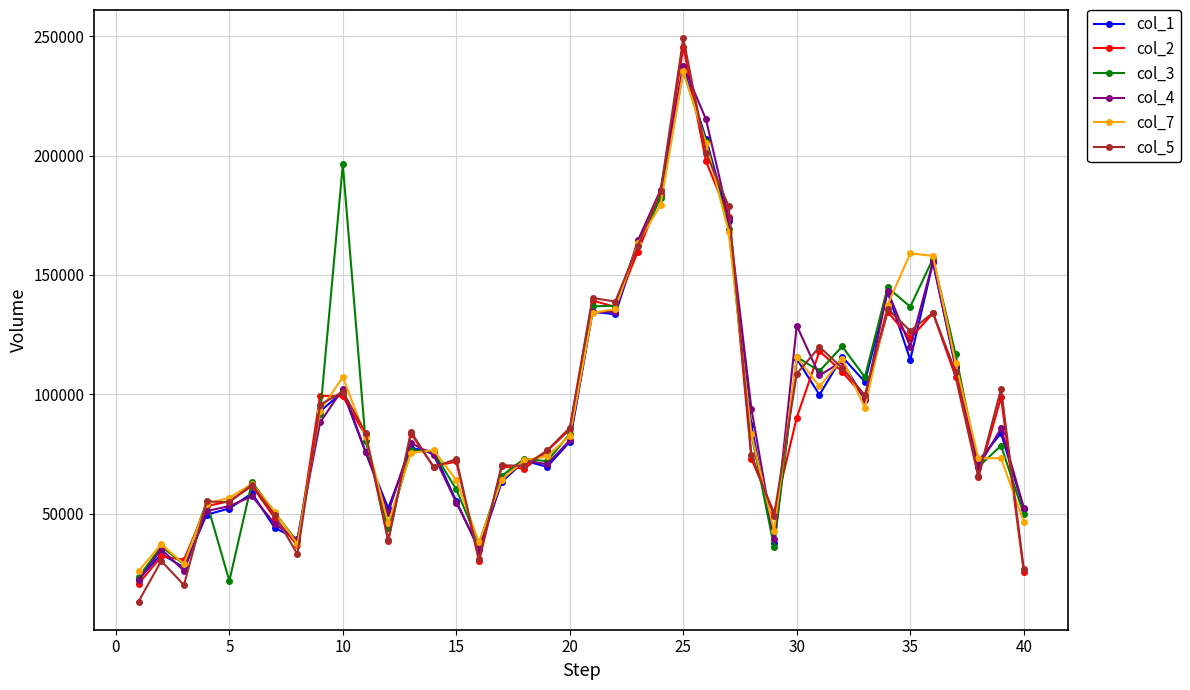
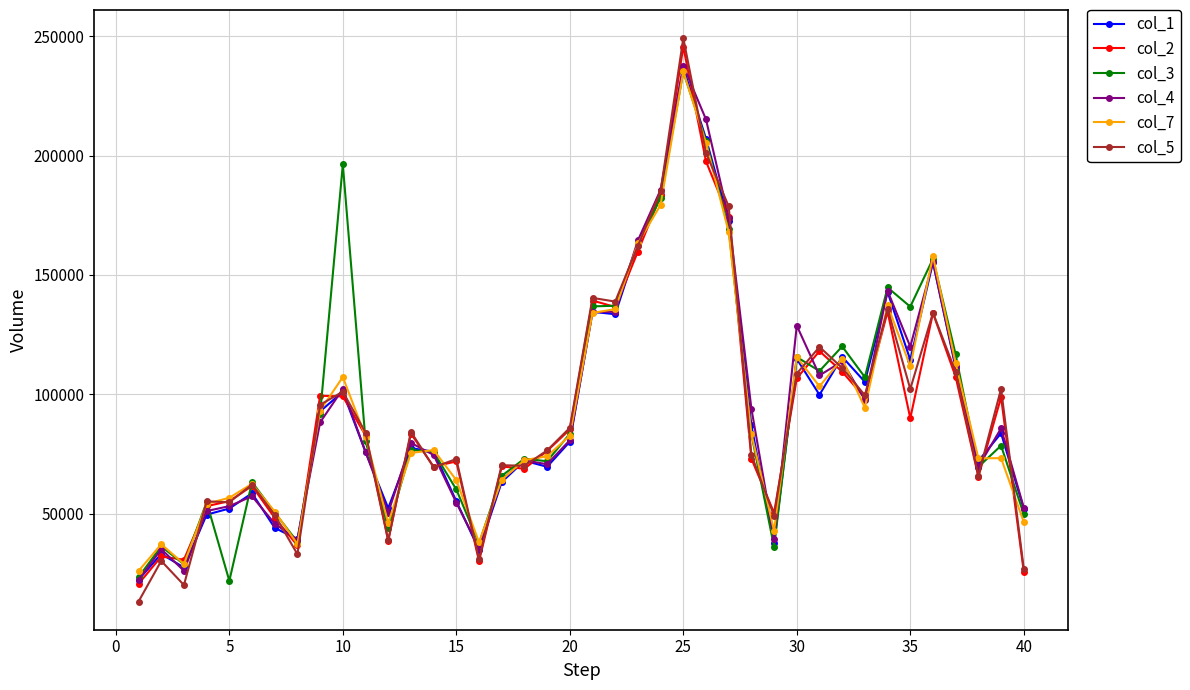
  {
    "col_1": {
      "35": 114000
    },
    "col_2": {
      "10": 99000,
      "25": 246000,
-     "30": 90000,
-     "35": 123000,
+     "30": 107000,
+     "35": 90000,
      "40": 26000
    },
    "col_3": {
      "5": 22000,
      "10": 196000,
      "15": 60000,
      "35": 137000,
      "40": 50000
    },
    "col_4": {
      "10": 102000,
      "30": 129000,
      "35": 120000
    },
    "col_7": {
      "5": 57000,
      "10": 107000,
      "15": 64000,
-     "35": 159000,
+     "35": 112000,
      "40": 46000
    },
    "col_5": {
      "25": 249000,
      "30": 109000,
-     "35": 127000,
+     "35": 102000,
      "40": 27000
    }
  }
